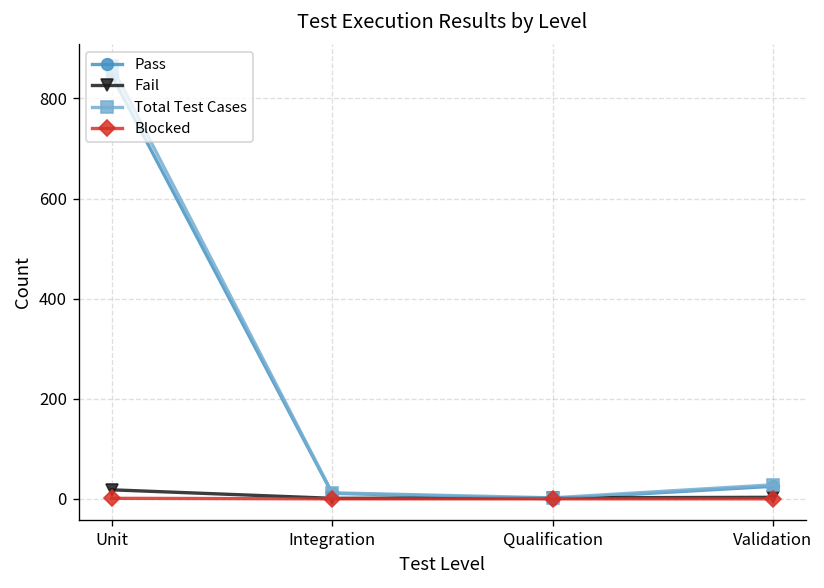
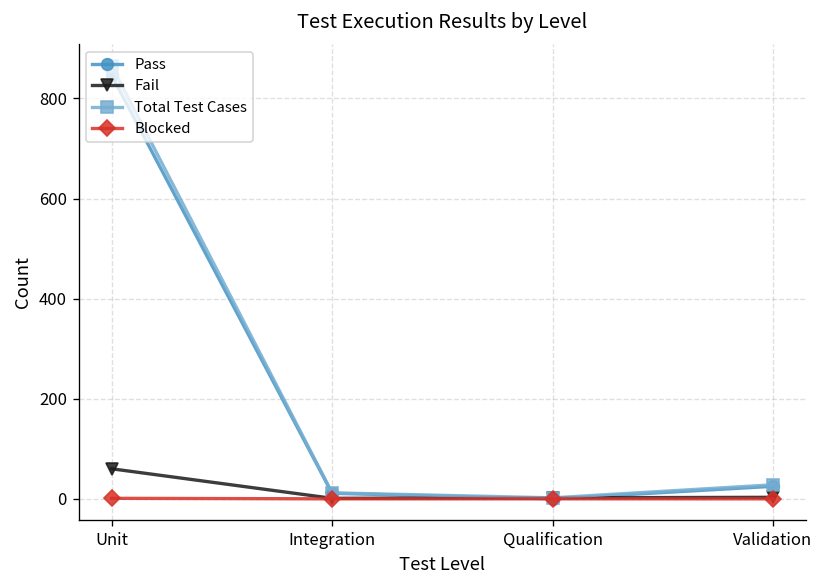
  {
    "Fail": {
-     "Unit": 20
+     "Unit": 60
    },
    "Blocked": {
      "Unit": 0
    }
  }
